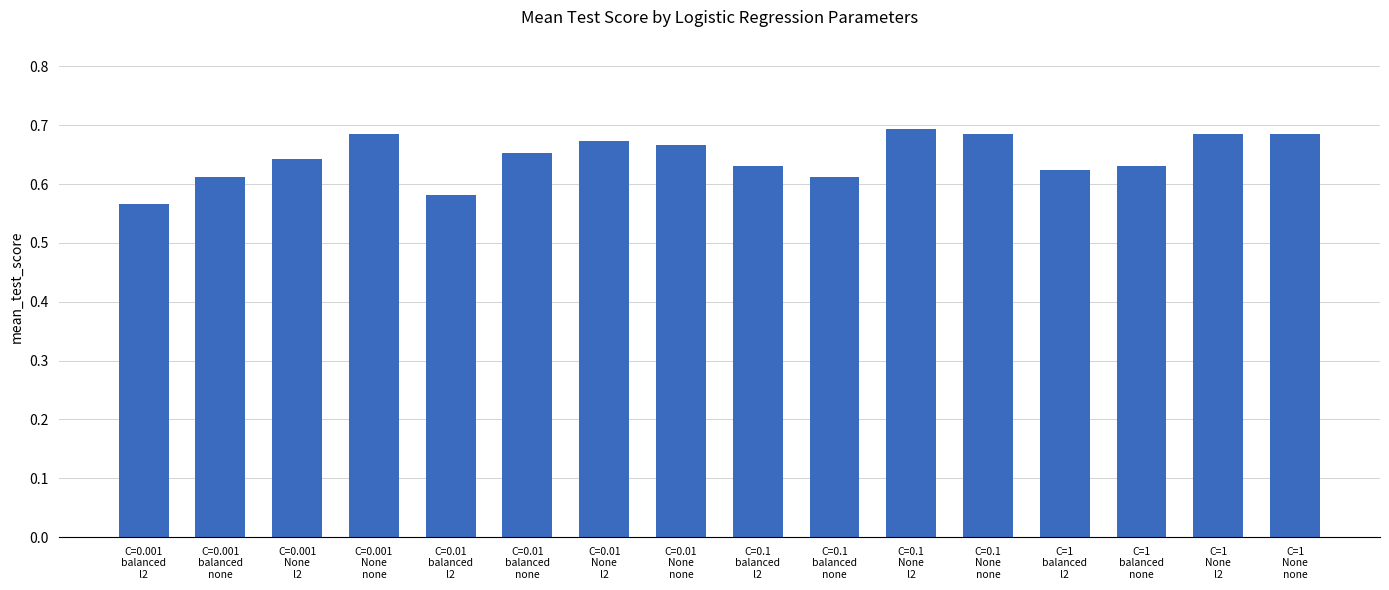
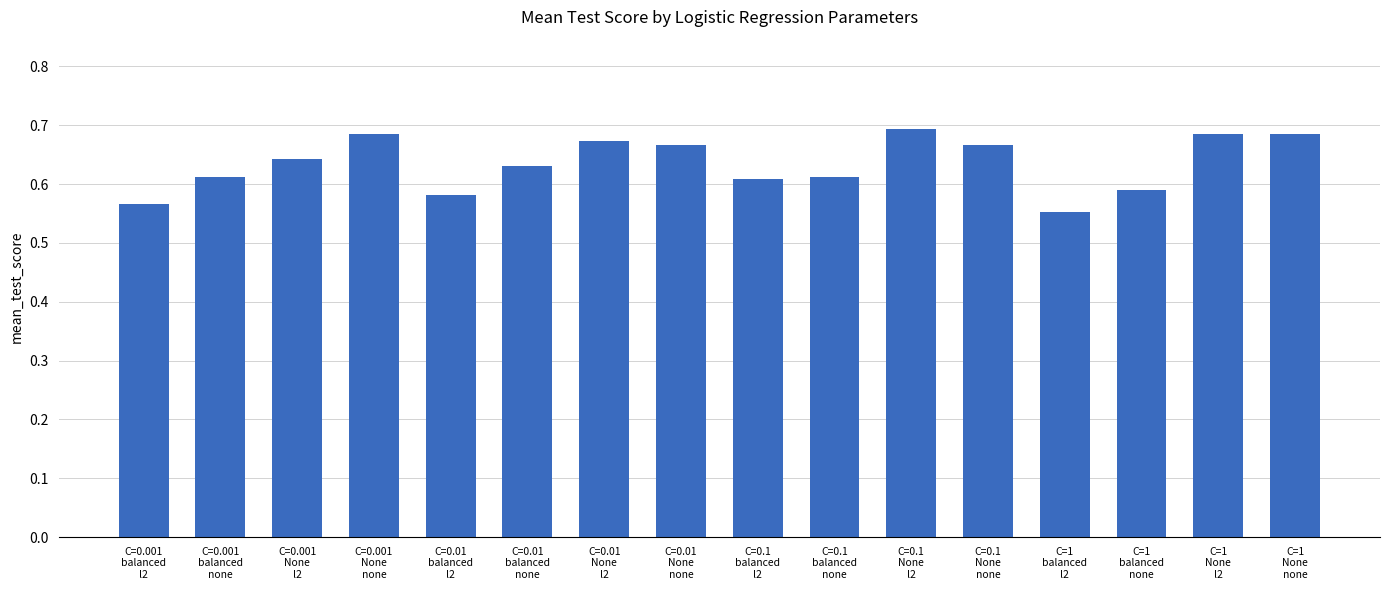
  {
    "C=0.001 balanced l2": 0.57,
    "C=0.001 balanced none": 0.61,
    "C=0.001 None l2": 0.64,
    "C=0.001 None none": 0.69,
    "C=0.01 balanced l2": 0.58,
-   "C=0.01 balanced none": 0.65,
+   "C=0.01 balanced none": 0.63,
    "C=0.01 None l2": 0.67,
    "C=0.01 None none": 0.67,
-   "C=0.1 balanced l2": 0.63,
+   "C=0.1 balanced l2": 0.61,
    "C=0.1 balanced none": 0.61,
    "C=0.1 None l2": 0.69,
-   "C=0.1 None none": 0.69,
-   "C=1 balanced l2": 0.62,
-   "C=1 balanced none": 0.63,
+   "C=0.1 None none": 0.67,
+   "C=1 balanced l2": 0.55,
+   "C=1 balanced none": 0.59,
    "C=1 None l2": 0.69,
    "C=1 None none": 0.69
  }
